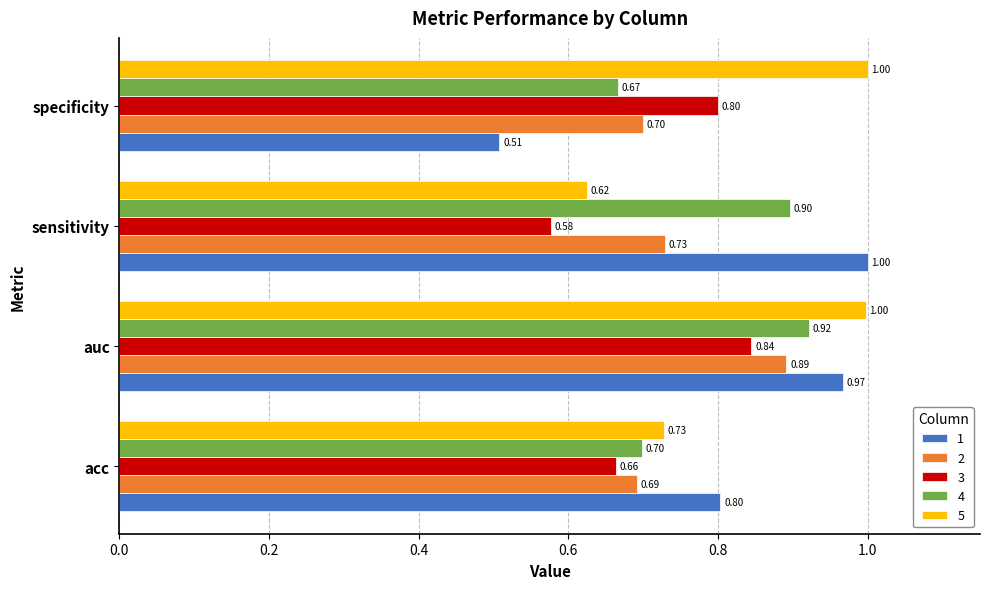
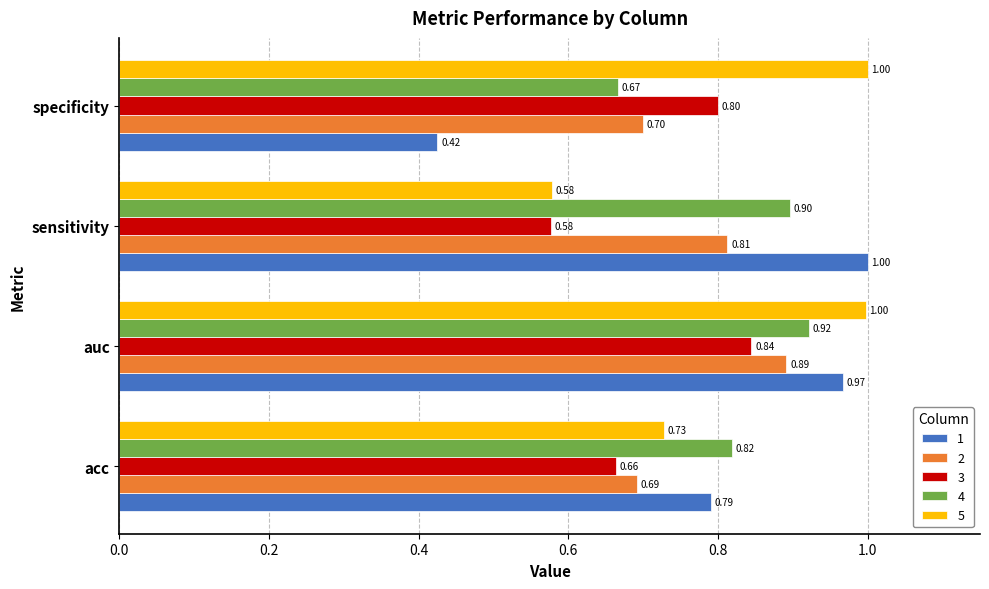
  {
    "1": {
-     "specificity": 0.51,
+     "specificity": 0.42,
      "sensitivity": 1.00,
      "auc": 0.97,
-     "acc": 0.80
+     "acc": 0.79
    },
    "2": {
      "specificity": 0.70,
-     "sensitivity": 0.73,
+     "sensitivity": 0.81,
      "auc": 0.89,
      "acc": 0.69
    },
    "3": {
      "specificity": 0.80,
      "sensitivity": 0.58,
      "auc": 0.84,
      "acc": 0.66
    },
    "4": {
      "specificity": 0.67,
      "sensitivity": 0.90,
      "auc": 0.92,
-     "acc": 0.70
+     "acc": 0.82
    },
    "5": {
      "specificity": 1.00,
-     "sensitivity": 0.62,
+     "sensitivity": 0.58,
      "auc": 1.00,
      "acc": 0.73
    }
  }
